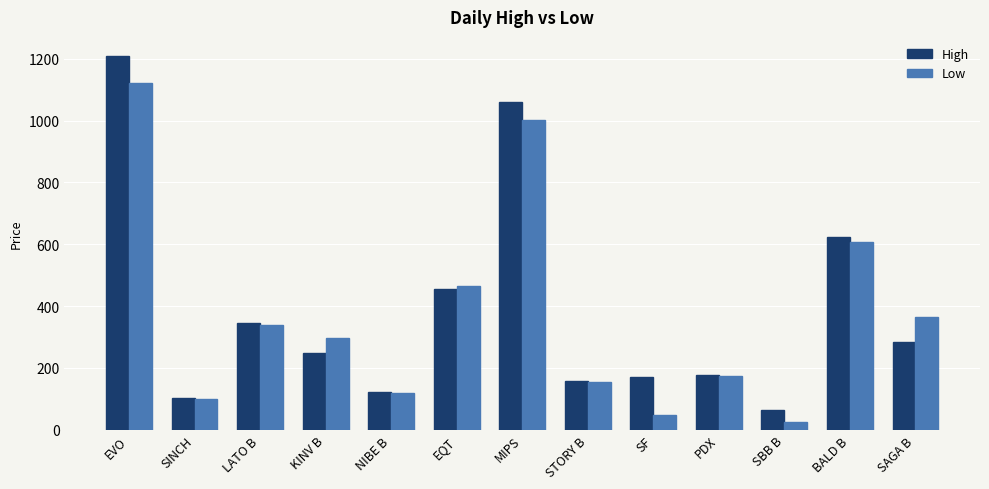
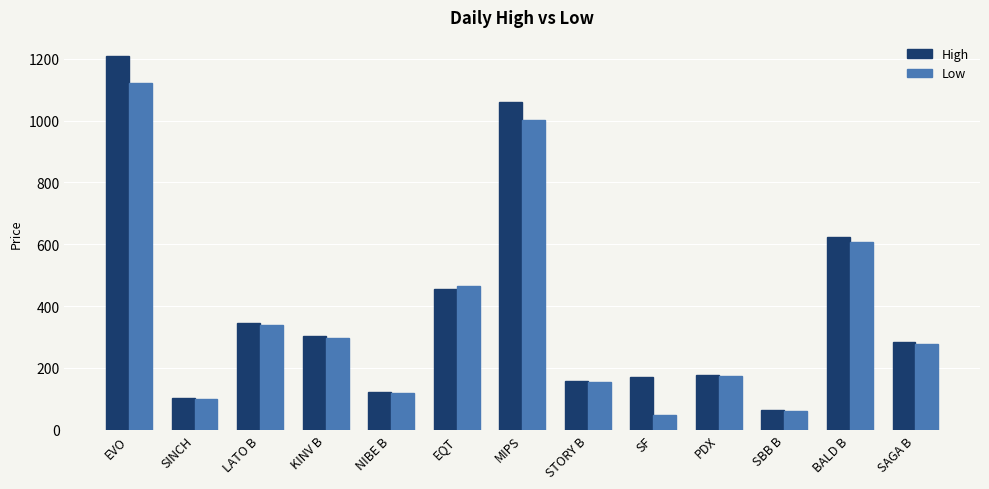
  {
    "High": {
      "EVO": 1210,
      "SINCH": 100,
      "LATO B": 350,
-     "KINV B": 250,
+     "KINV B": 300,
      "NIBE B": 120,
      "EQT": 460,
      "MIPS": 1060,
      "STORY B": 160,
      "SF": 170,
      "PDX": 180,
      "SBB B": 60,
      "BALD B": 620,
      "SAGA B": 280
    },
    "Low": {
      "EVO": 1120,
      "SINCH": 100,
      "LATO B": 340,
      "KINV B": 300,
      "NIBE B": 120,
      "EQT": 470,
      "MIPS": 1000,
      "STORY B": 150,
      "SF": 50,
      "PDX": 170,
-     "SBB B": 30,
+     "SBB B": 60,
      "BALD B": 610,
-     "SAGA B": 370
+     "SAGA B": 280
    }
  }
